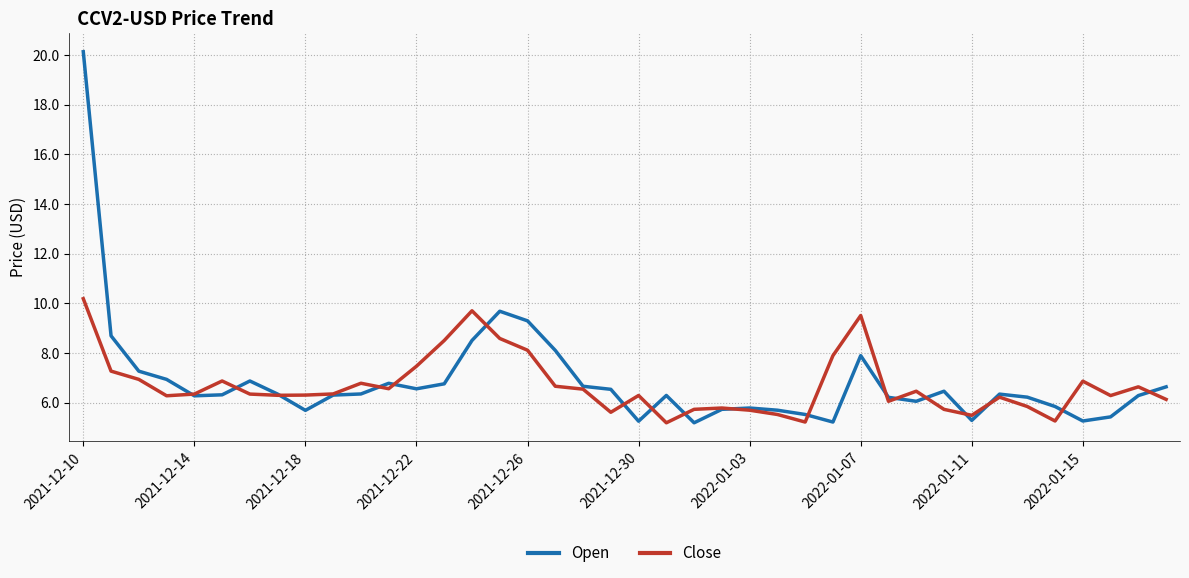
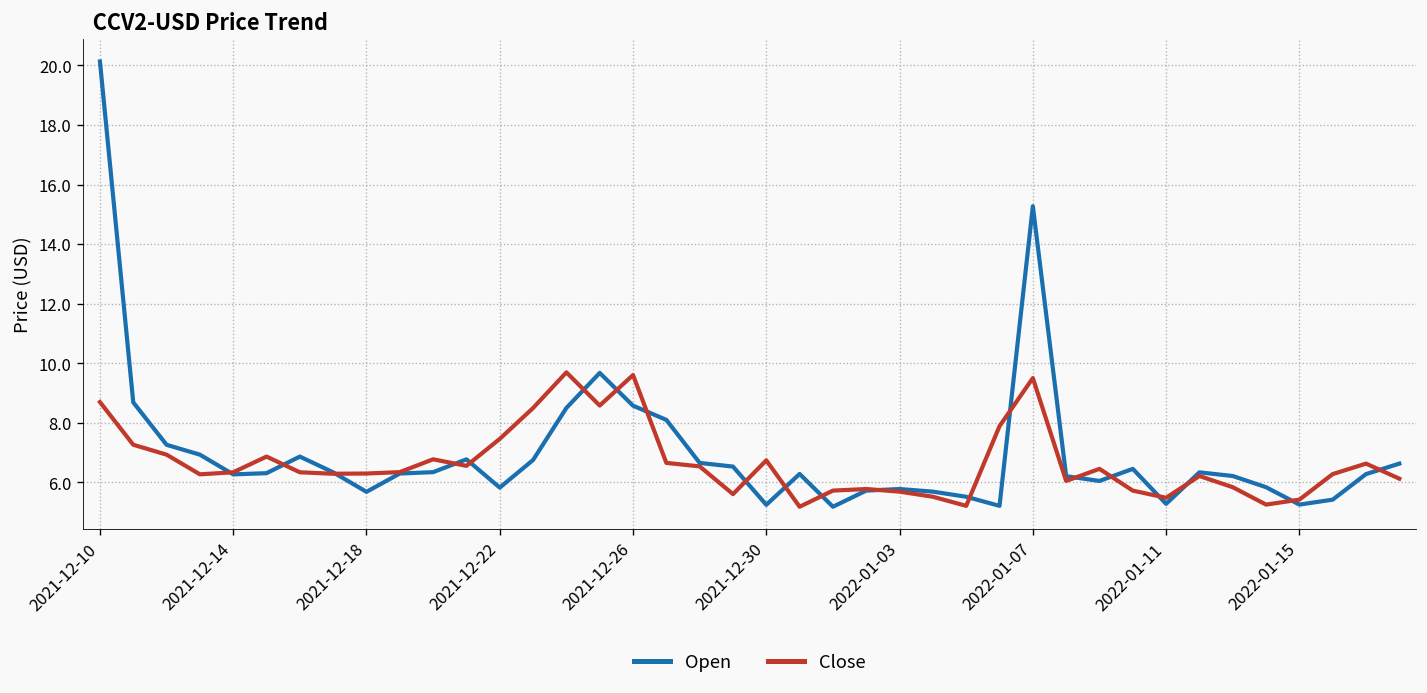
  {
    "Open": {
      "2021-12-10": 20.1,
      "2021-12-18": 5.7,
-     "2021-12-22": 6.6,
-     "2021-12-26": 9.3,
+     "2021-12-22": 5.8,
+     "2021-12-26": 8.6,
      "2021-12-30": 5.2,
-     "2022-01-07": 7.9,
+     "2022-01-07": 15.3,
      "2022-01-11": 5.3,
      "2022-01-15": 5.3
    },
    "Close": {
-     "2021-12-10": 10.2,
+     "2021-12-10": 8.7,
      "2021-12-18": 6.3,
      "2021-12-22": 7.5,
-     "2021-12-26": 8.1,
-     "2021-12-30": 6.3,
+     "2021-12-26": 9.6,
+     "2021-12-30": 6.7,
      "2022-01-07": 9.5,
      "2022-01-11": 5.5,
-     "2022-01-15": 6.9
+     "2022-01-15": 5.4
    }
  }
